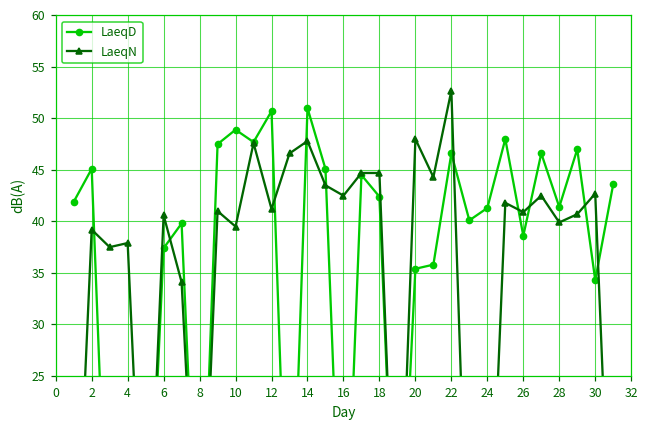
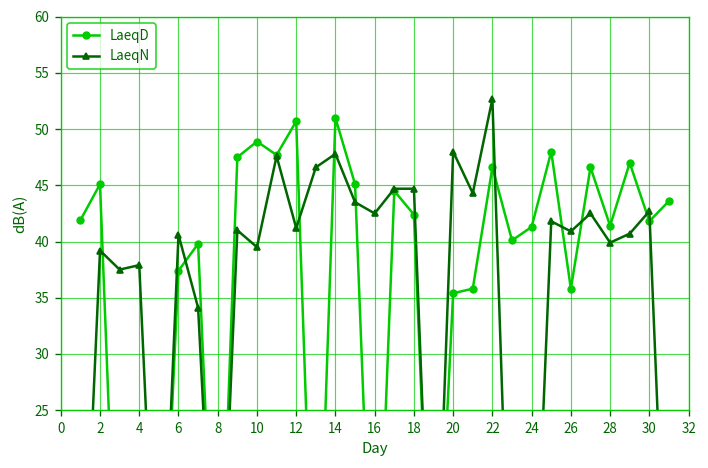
  {
    "LaeqD": {
      "2": 45,
      "6": 37,
      "10": 49,
      "12": 51,
      "14": 51,
      "18": 42,
      "20": 35,
      "22": 47,
      "24": 41,
-     "26": 39,
+     "26": 36,
      "28": 41,
-     "30": 34
+     "30": 42
    },
    "LaeqN": {
      "2": 39,
      "4": 38,
      "6": 41,
      "10": 40,
      "12": 41,
      "14": 48,
      "16": 43,
      "18": 45,
      "20": 48,
      "22": 53,
      "26": 41,
      "28": 40,
      "30": 43
    }
  }
